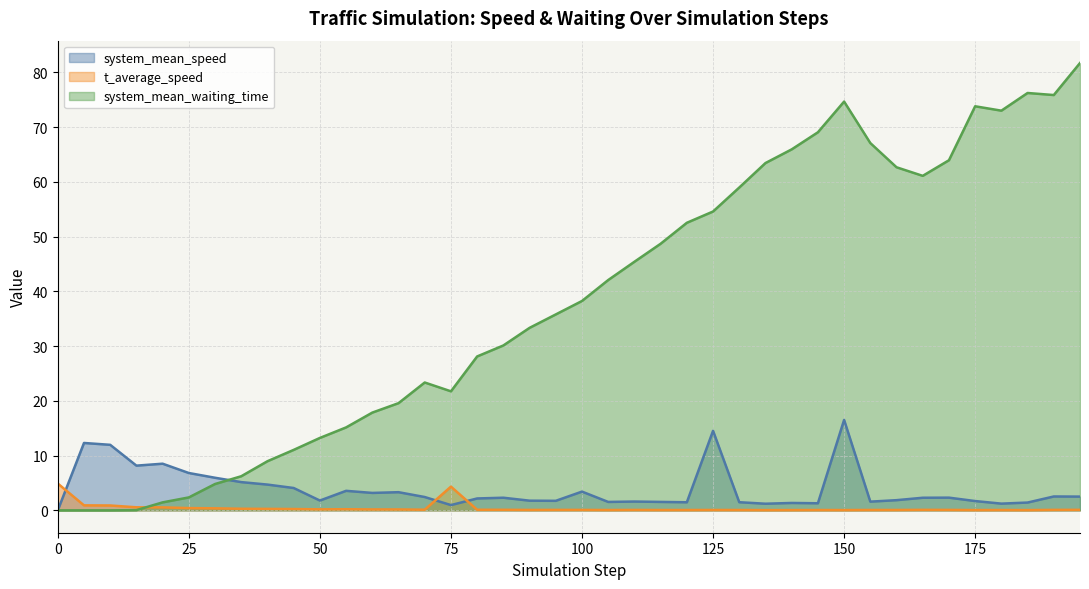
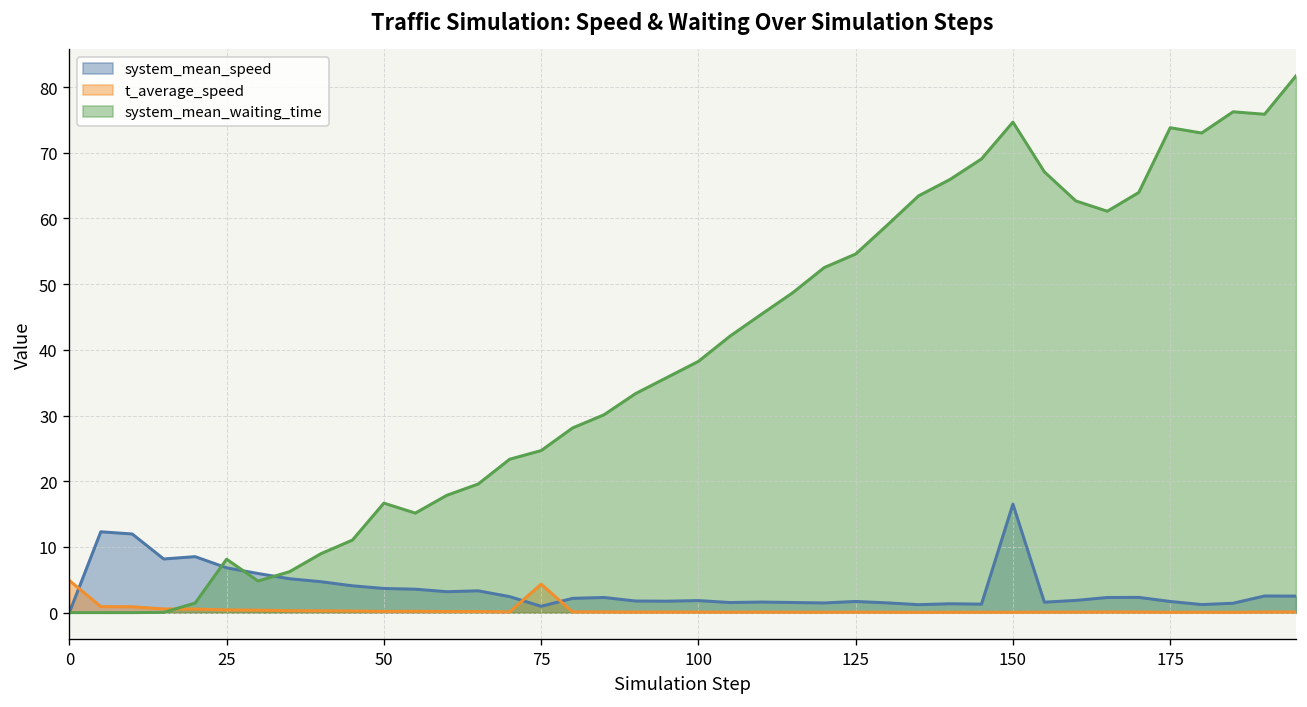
  {
    "system_mean_speed": {
      "25": 7,
-     "50": 2,
+     "50": 4,
      "75": 1,
-     "100": 3,
-     "125": 15,
+     "100": 2,
+     "125": 2,
      "150": 17,
      "175": 2
    },
    "t_average_speed": {
      "0": 5,
      "25": 0,
      "50": 0,
      "75": 4,
      "100": 0,
      "125": 0,
      "150": 0,
      "175": 0
    },
    "system_mean_waiting_time": {
-     "25": 2,
-     "50": 13,
-     "75": 22,
+     "25": 8,
+     "50": 17,
+     "75": 25,
      "100": 38,
      "125": 55,
      "150": 75,
      "175": 74
    }
  }
